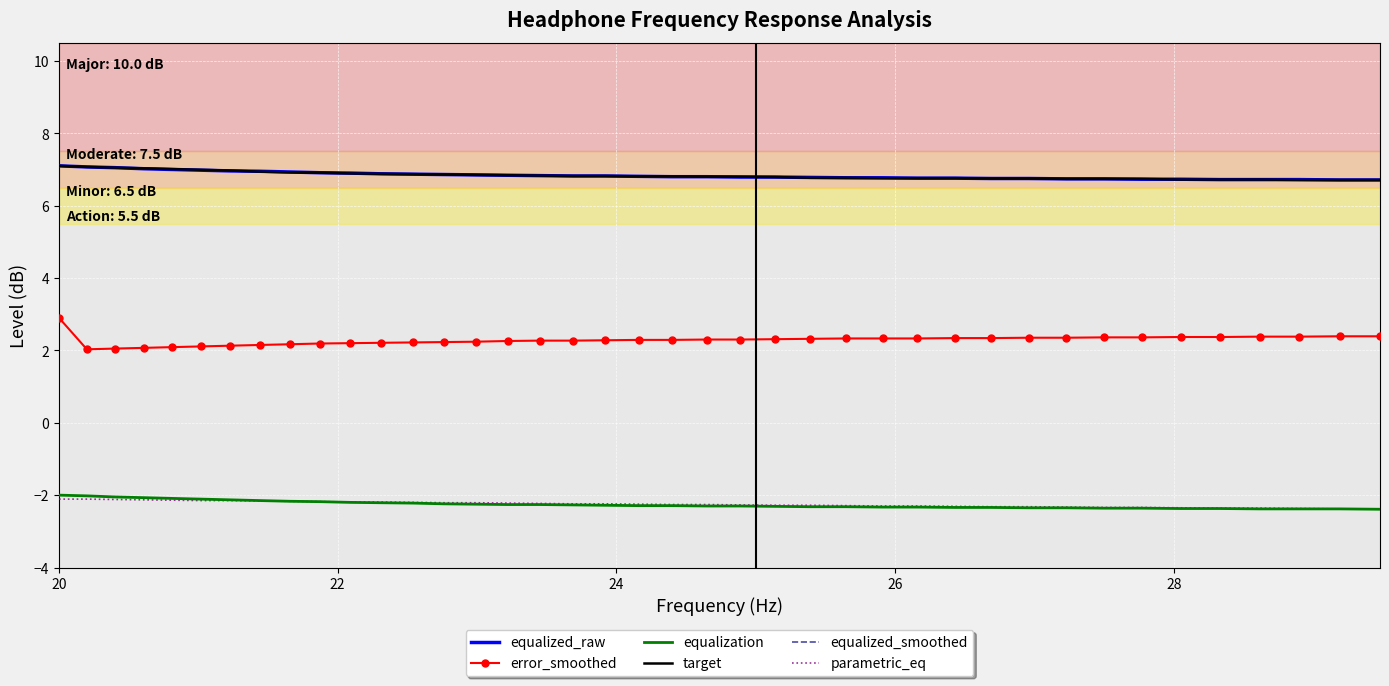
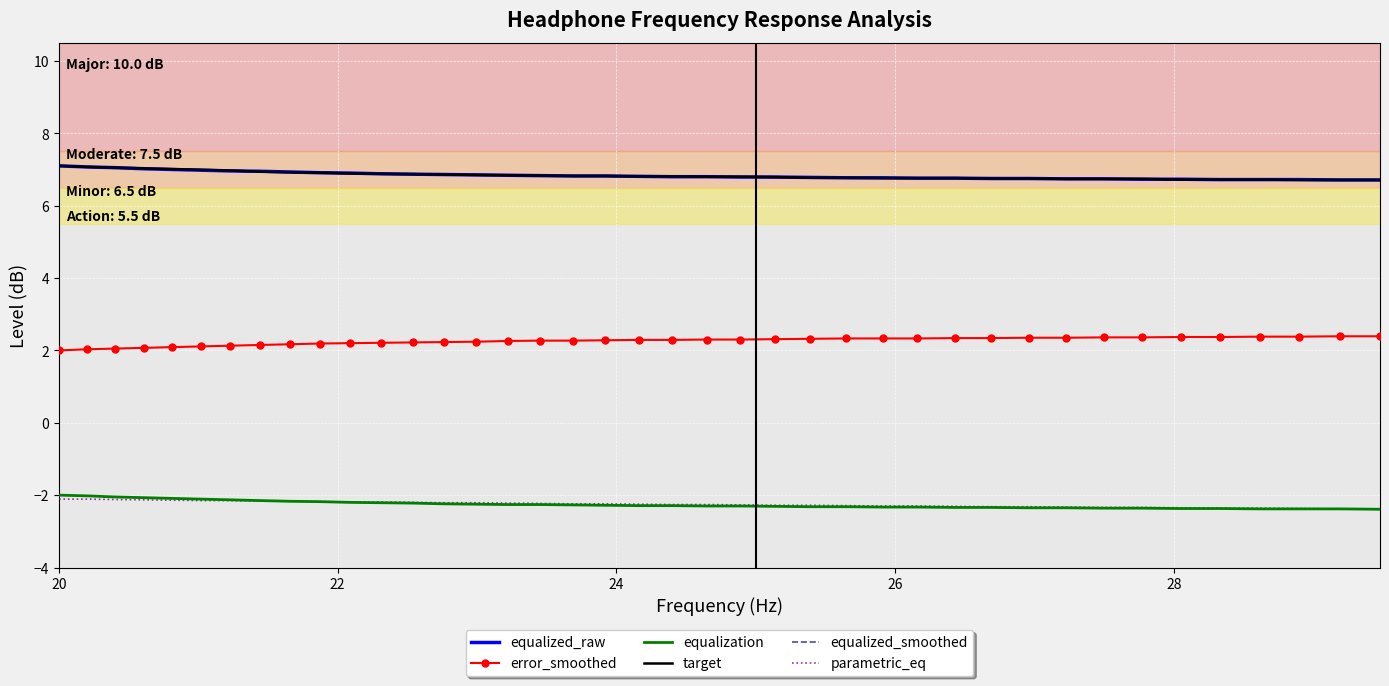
  {
    "error_smoothed": {
-     "20": 2.9
+     "20": 2.0
    },
    "equalization": {
      "20": -2.0
    },
    "parametric_eq": {
      "20": -2.1
    }
  }
